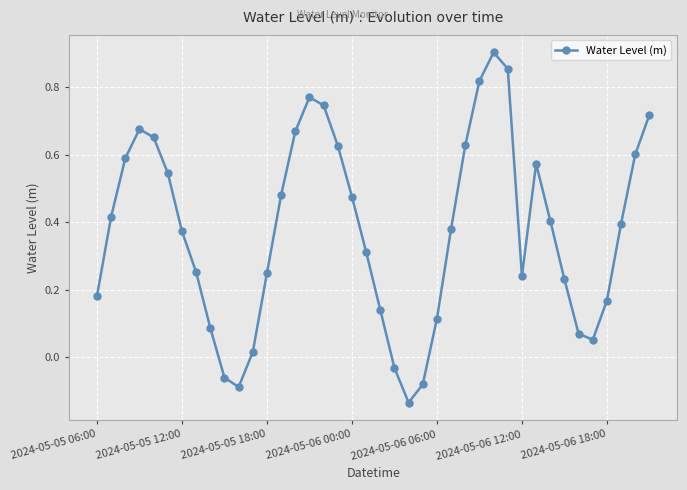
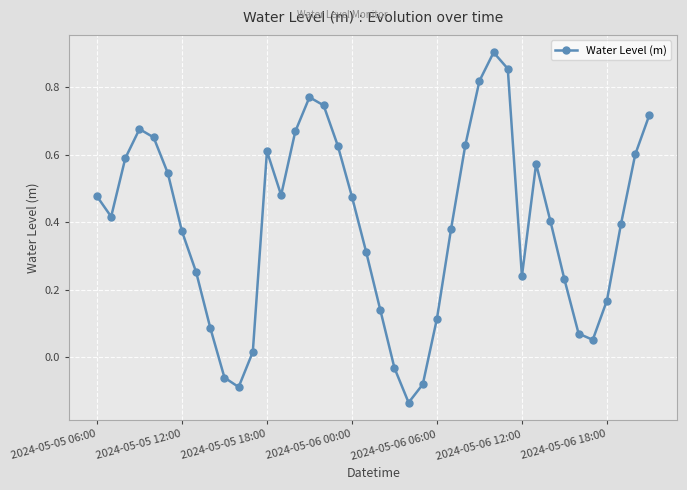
  {
-   "2024-05-05 06:00": 0.18,
+   "2024-05-05 06:00": 0.48,
    "2024-05-05 12:00": 0.37,
-   "2024-05-05 18:00": 0.25,
+   "2024-05-05 18:00": 0.61,
    "2024-05-06 00:00": 0.48,
    "2024-05-06 06:00": 0.11,
    "2024-05-06 12:00": 0.24,
    "2024-05-06 18:00": 0.17
  }
